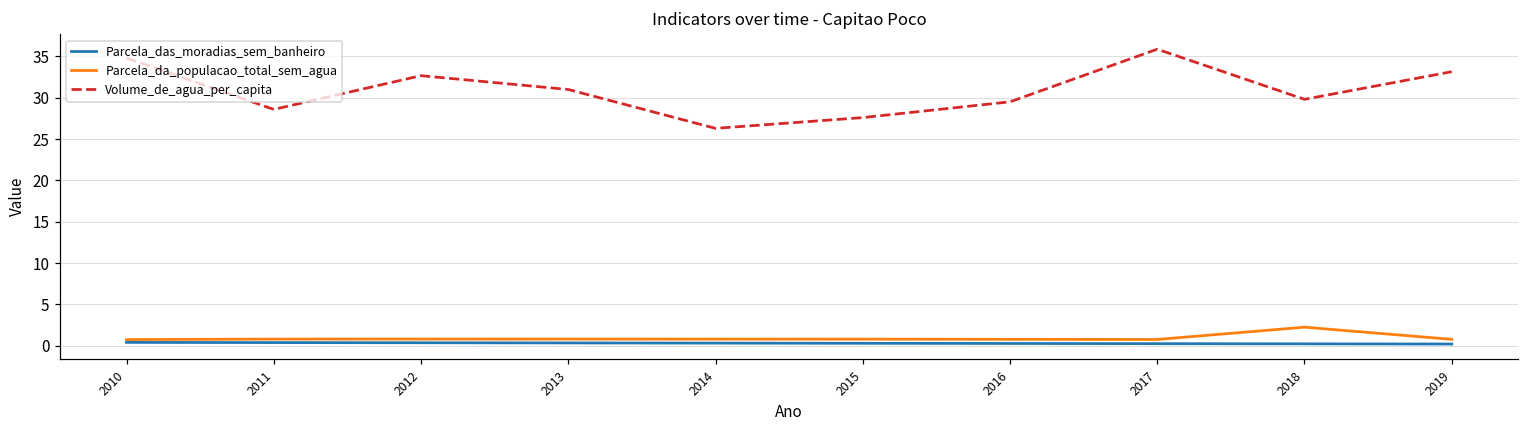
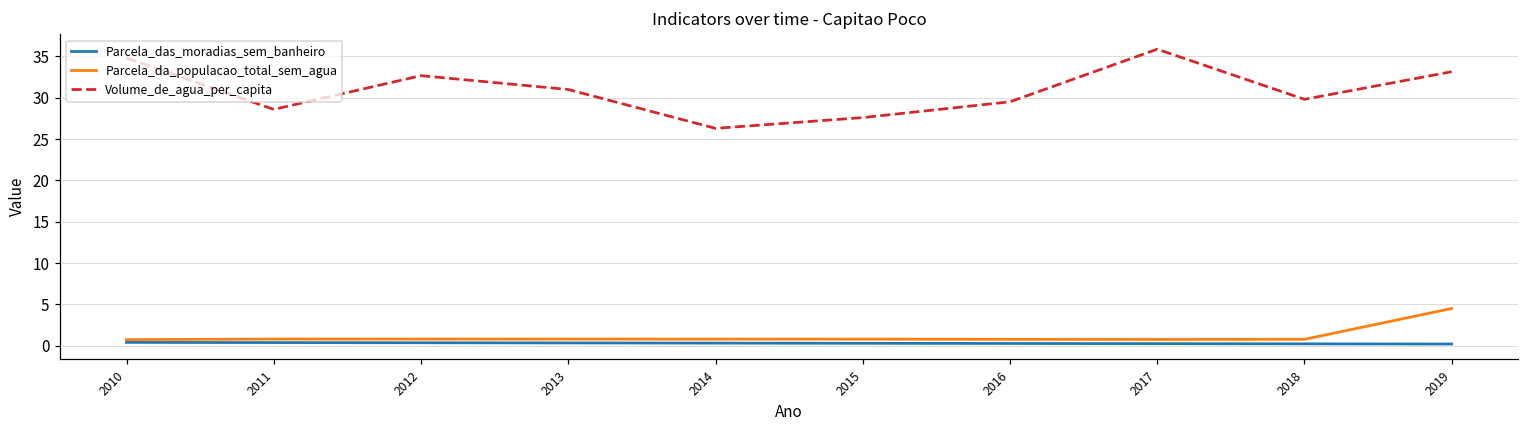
  {
    "Parcela_das_moradias_sem_banheiro": {
      "2010": 0,
      "2011": 0,
      "2012": 0,
      "2013": 0,
      "2014": 0,
      "2015": 0,
      "2016": 0,
      "2017": 0,
      "2018": 0,
      "2019": 0
    },
    "Parcela_da_populacao_total_sem_agua": {
      "2010": 1,
      "2011": 1,
      "2012": 1,
      "2013": 1,
      "2014": 1,
      "2015": 1,
      "2016": 1,
      "2017": 1,
-     "2018": 2,
-     "2019": 1
+     "2018": 1,
+     "2019": 5
    },
    "Volume_de_agua_per_capita": {
      "2011": 29,
      "2012": 33,
      "2013": 31,
      "2014": 26,
      "2015": 28,
      "2016": 30,
      "2017": 36,
      "2018": 30,
      "2019": 33
    }
  }
